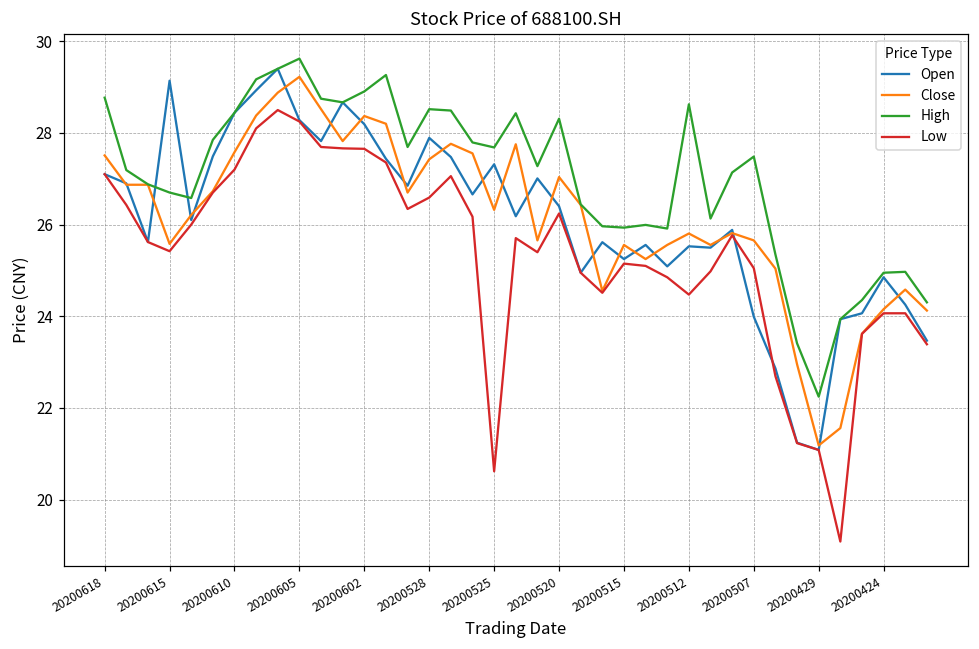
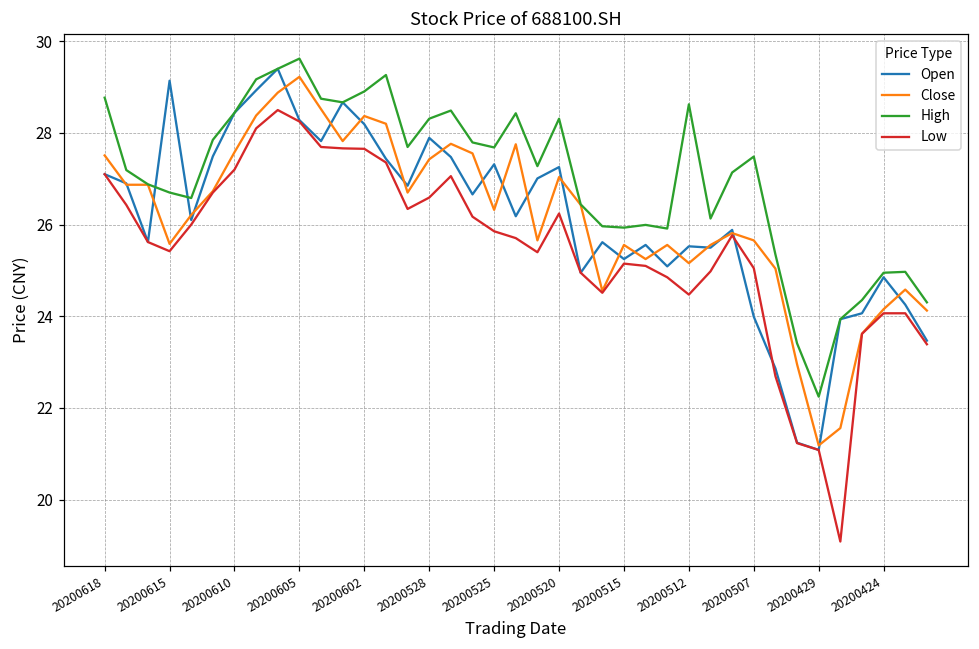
  {
    "Open": {
      "20200615": 29.1,
      "20200602": 28.2,
      "20200528": 27.9,
      "20200525": 27.3,
-     "20200520": 26.4,
+     "20200520": 27.3,
      "20200515": 25.2,
      "20200512": 25.5,
      "20200507": 24.0,
      "20200424": 24.9
    },
    "Close": {
      "20200618": 27.5,
      "20200615": 25.6,
      "20200610": 27.6,
      "20200605": 29.2,
      "20200602": 28.4,
      "20200528": 27.4,
      "20200525": 26.3,
      "20200520": 27.0,
      "20200515": 25.6,
-     "20200512": 25.8,
+     "20200512": 25.2,
      "20200507": 25.7,
      "20200429": 21.2,
      "20200424": 24.2
    },
    "High": {
      "20200618": 28.8,
      "20200615": 26.7,
      "20200605": 29.6,
      "20200602": 28.9,
-     "20200528": 28.5,
+     "20200528": 28.3,
      "20200525": 27.7,
      "20200520": 28.3,
      "20200515": 25.9,
      "20200512": 28.6,
      "20200507": 27.5,
      "20200429": 22.2,
      "20200424": 25.0
    },
    "Low": {
      "20200615": 25.4,
      "20200610": 27.2,
      "20200602": 27.7,
      "20200528": 26.6,
-     "20200525": 20.6,
+     "20200525": 25.9,
      "20200520": 26.2,
      "20200515": 25.1,
      "20200512": 24.5,
      "20200507": 25.0,
      "20200424": 24.1
    }
  }
